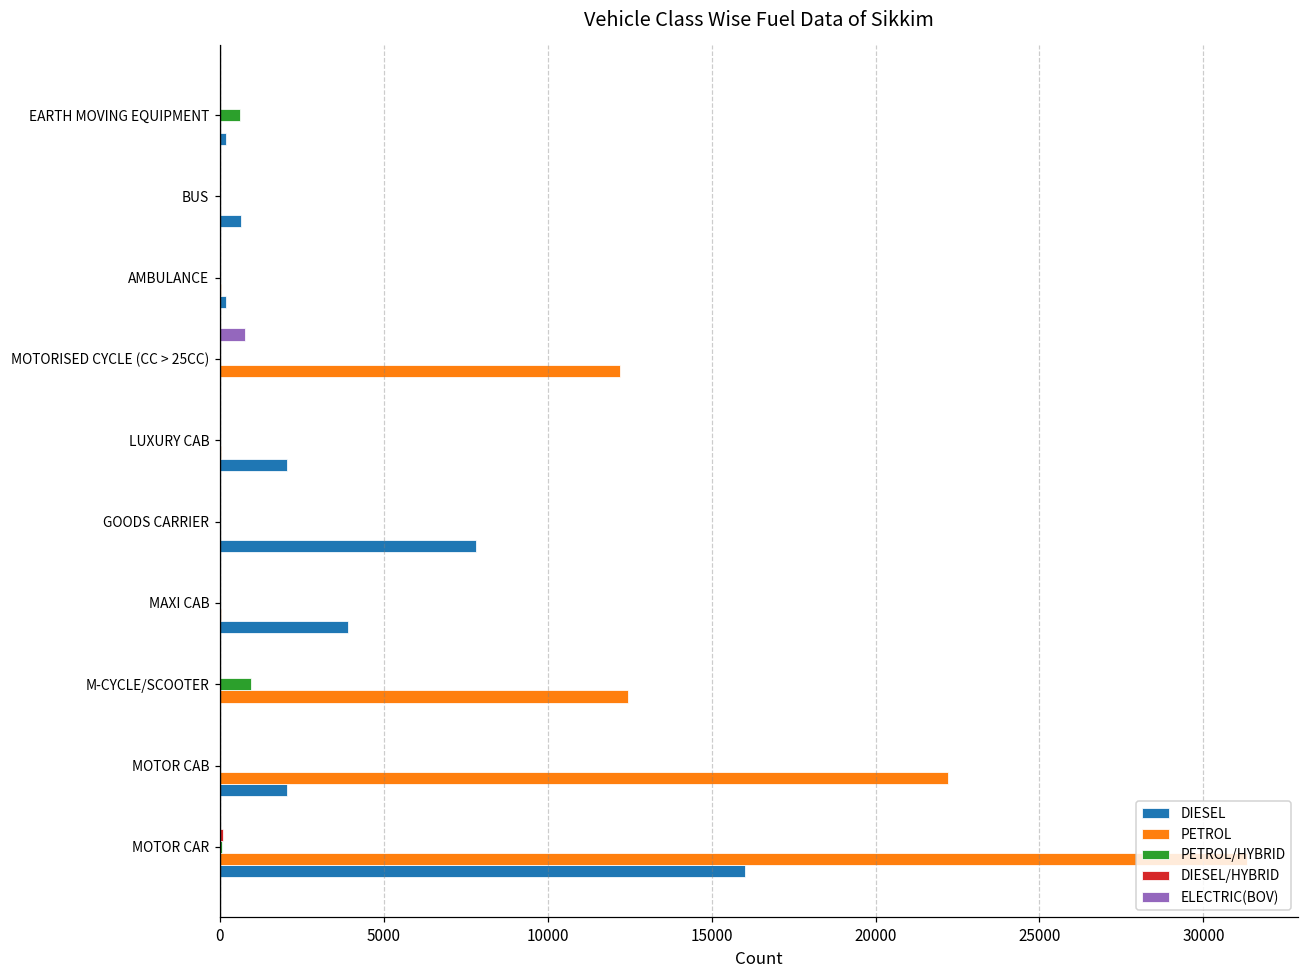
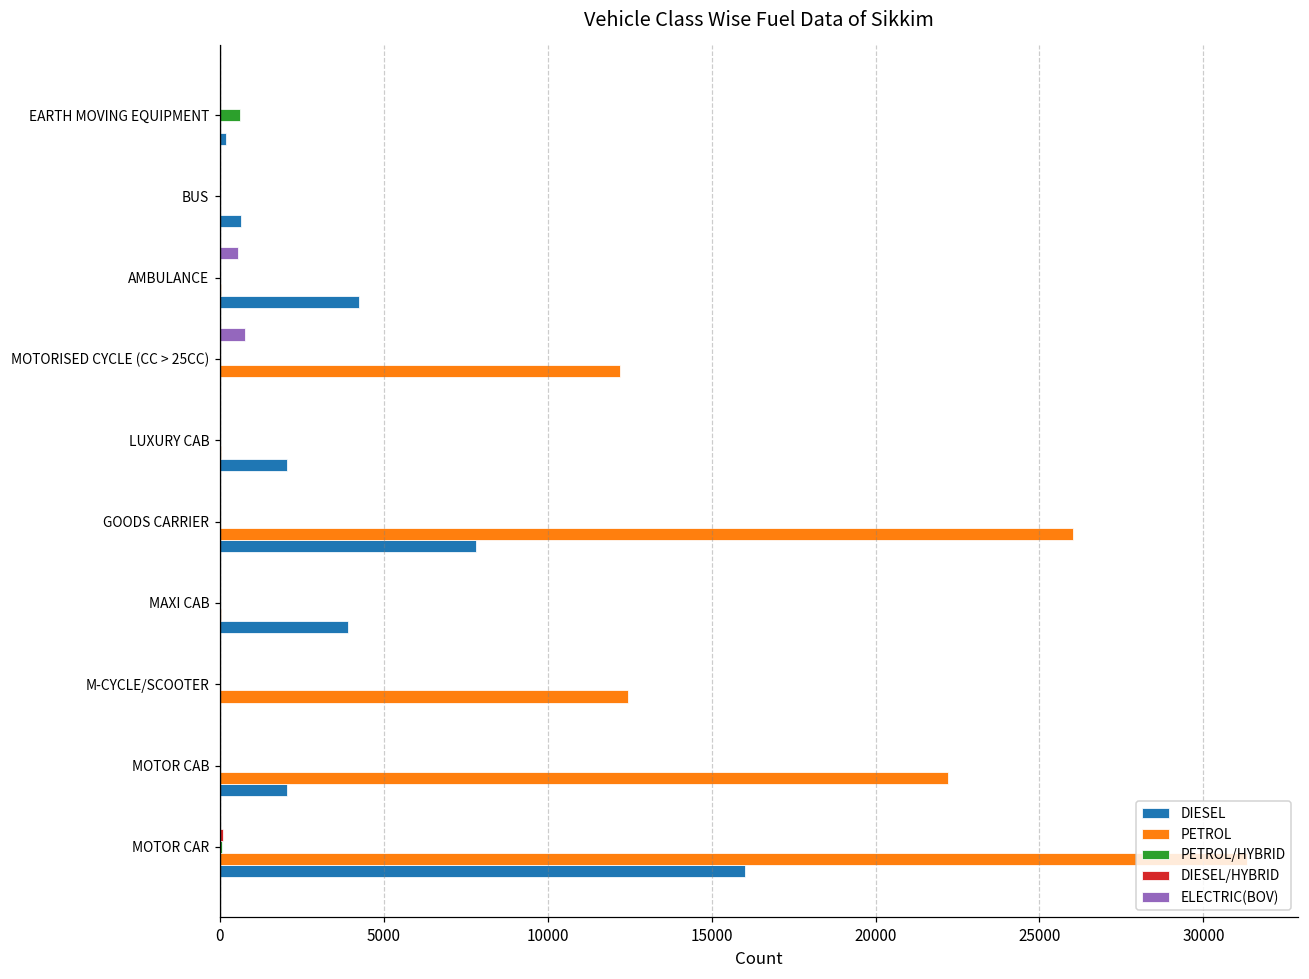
  {
    "DIESEL": {
      "EARTH MOVING EQUIPMENT": 200,
      "BUS": 600,
-     "AMBULANCE": 200,
+     "AMBULANCE": 4200,
      "LUXURY CAB": 2000,
      "GOODS CARRIER": 7800,
      "MAXI CAB": 3900,
      "MOTOR CAB": 2100,
      "MOTOR CAR": 16000
    },
    "PETROL": {
      "EARTH MOVING EQUIPMENT": 0,
      "MOTORISED CYCLE (CC > 25CC)": 12200,
-     "GOODS CARRIER": 0,
+     "GOODS CARRIER": 26000,
      "M-CYCLE/SCOOTER": 12500,
      "MOTOR CAB": 22200
    },
    "PETROL/HYBRID": {
      "EARTH MOVING EQUIPMENT": 600,
      "BUS": 0,
      "AMBULANCE": 0,
      "MOTORISED CYCLE (CC > 25CC)": 0,
      "LUXURY CAB": 0,
      "GOODS CARRIER": 0,
      "MAXI CAB": 0,
-     "M-CYCLE/SCOOTER": 900
+     "M-CYCLE/SCOOTER": 0
    },
    "DIESEL/HYBRID": {
      "EARTH MOVING EQUIPMENT": 0,
      "BUS": 0,
      "AMBULANCE": 0,
      "MOTORISED CYCLE (CC > 25CC)": 0,
      "GOODS CARRIER": 0,
      "M-CYCLE/SCOOTER": 0,
      "MOTOR CAR": 100
    },
    "ELECTRIC(BOV)": {
      "EARTH MOVING EQUIPMENT": 0,
      "BUS": 0,
-     "AMBULANCE": 0,
+     "AMBULANCE": 500,
      "MOTORISED CYCLE (CC > 25CC)": 800
    }
  }
